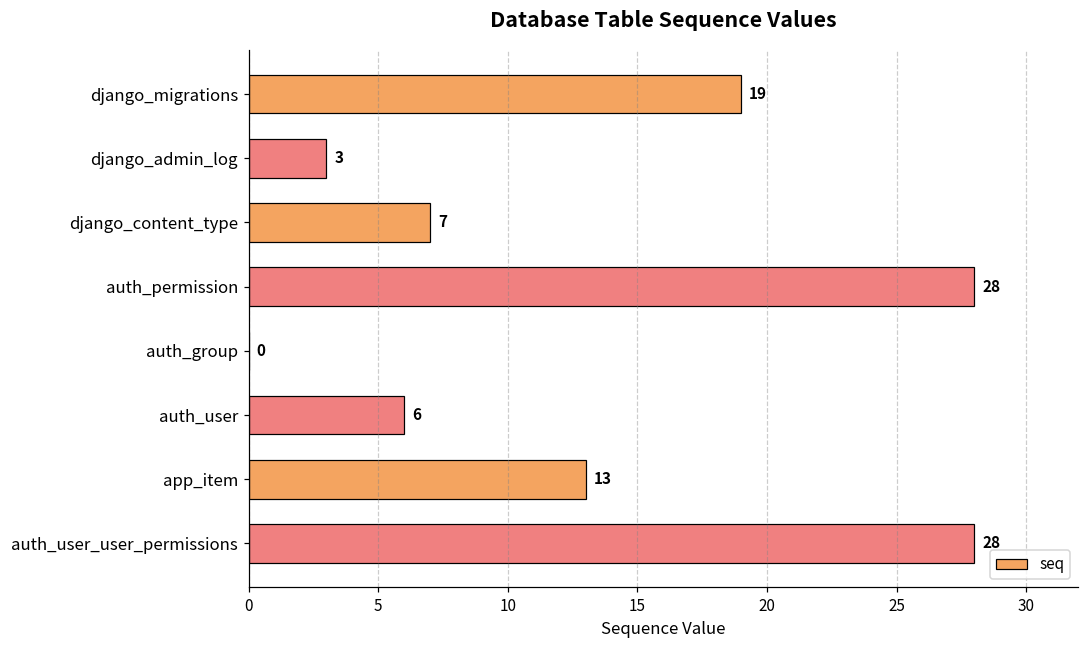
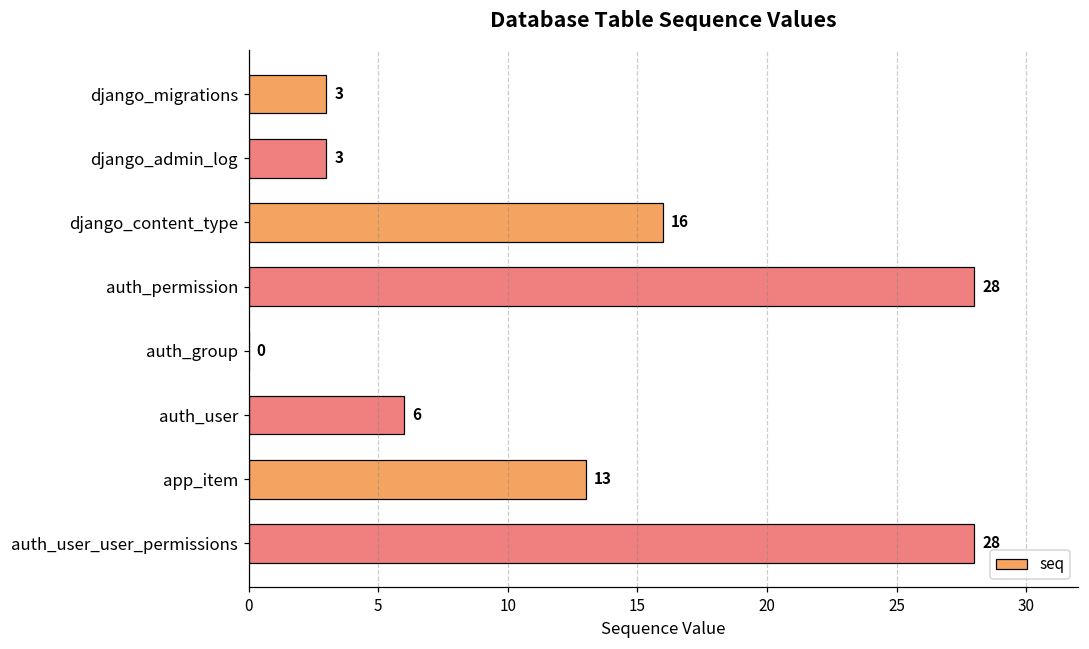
  {
-   "django_migrations": 19,
+   "django_migrations": 3,
    "django_admin_log": 3,
-   "django_content_type": 7,
+   "django_content_type": 16,
    "auth_permission": 28,
    "auth_group": 0,
    "auth_user": 6,
    "app_item": 13,
    "auth_user_user_permissions": 28
  }
